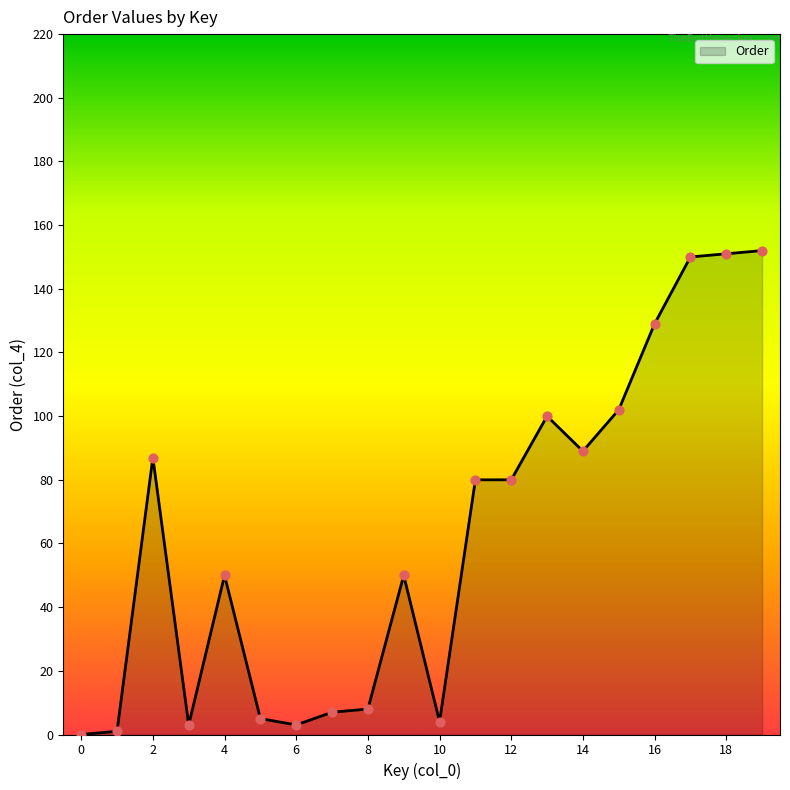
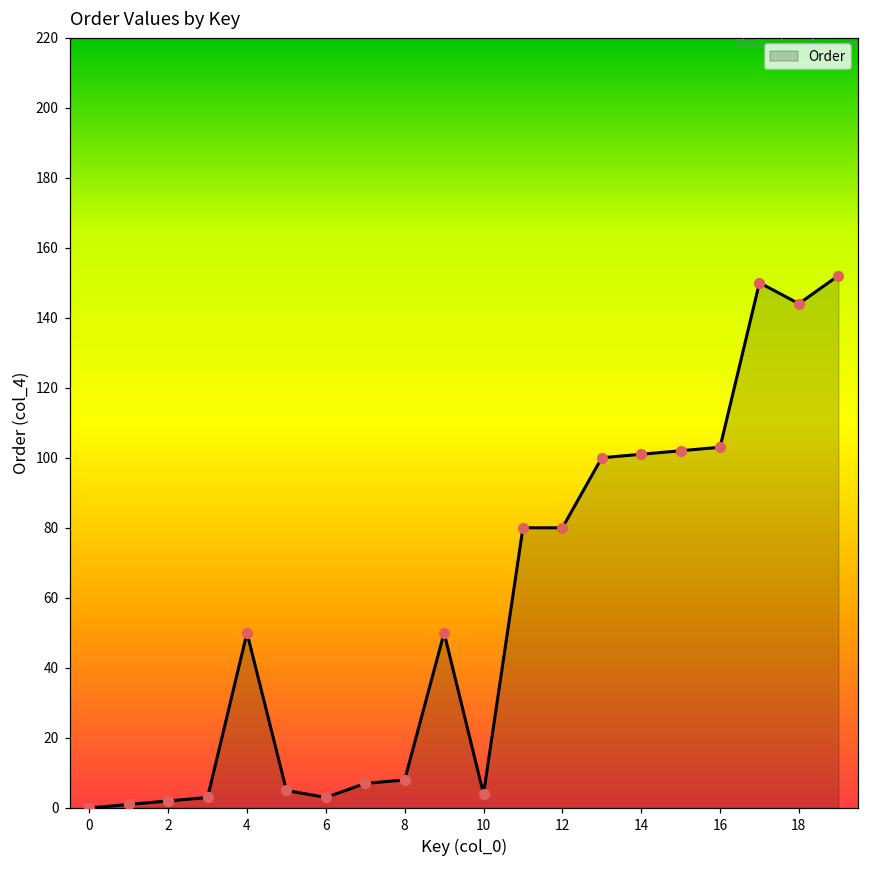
  {
    "0": 0,
-   "2": 87,
+   "2": 2,
    "4": 50,
    "6": 3,
    "8": 8,
    "10": 4,
    "12": 80,
-   "14": 89,
-   "16": 129,
-   "18": 151
+   "14": 101,
+   "16": 103,
+   "18": 144
  }
